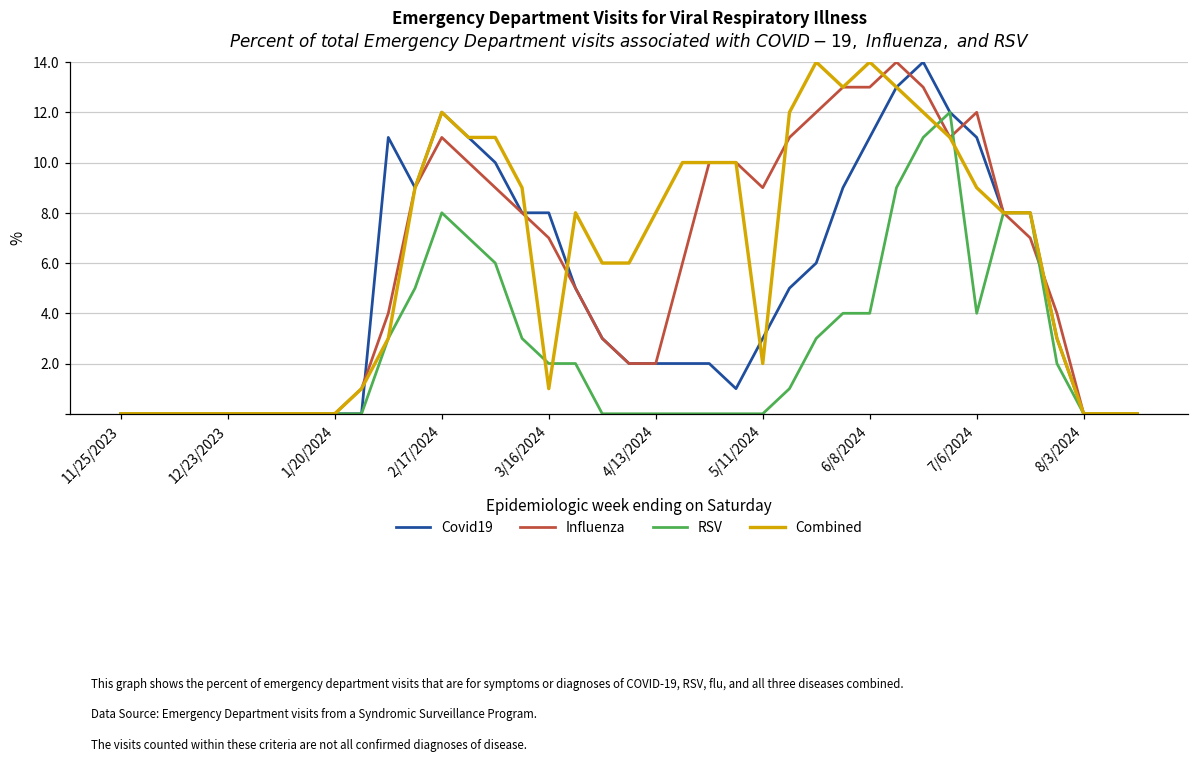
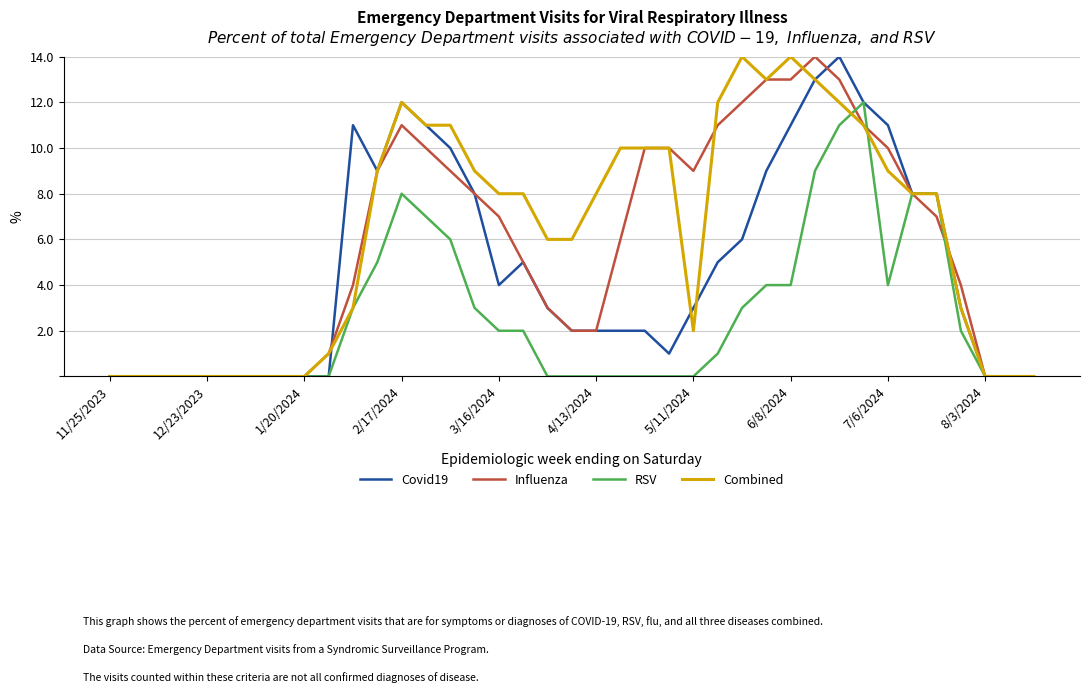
  {
    "Covid19": {
-     "3/16/2024": 8,
+     "3/16/2024": 4,
      "5/11/2024": 3,
      "6/8/2024": 11,
      "7/6/2024": 11
    },
    "Influenza": {
      "2/17/2024": 11,
      "3/16/2024": 7,
      "5/11/2024": 9,
      "6/8/2024": 13,
-     "7/6/2024": 12
+     "7/6/2024": 10
    },
    "RSV": {
      "2/17/2024": 8,
      "3/16/2024": 2,
      "4/13/2024": 0,
      "5/11/2024": 0,
      "6/8/2024": 4,
      "7/6/2024": 4
    },
    "Combined": {
-     "3/16/2024": 1,
+     "3/16/2024": 8,
      "4/13/2024": 8,
      "5/11/2024": 2,
      "6/8/2024": 14,
      "7/6/2024": 9
    }
  }
